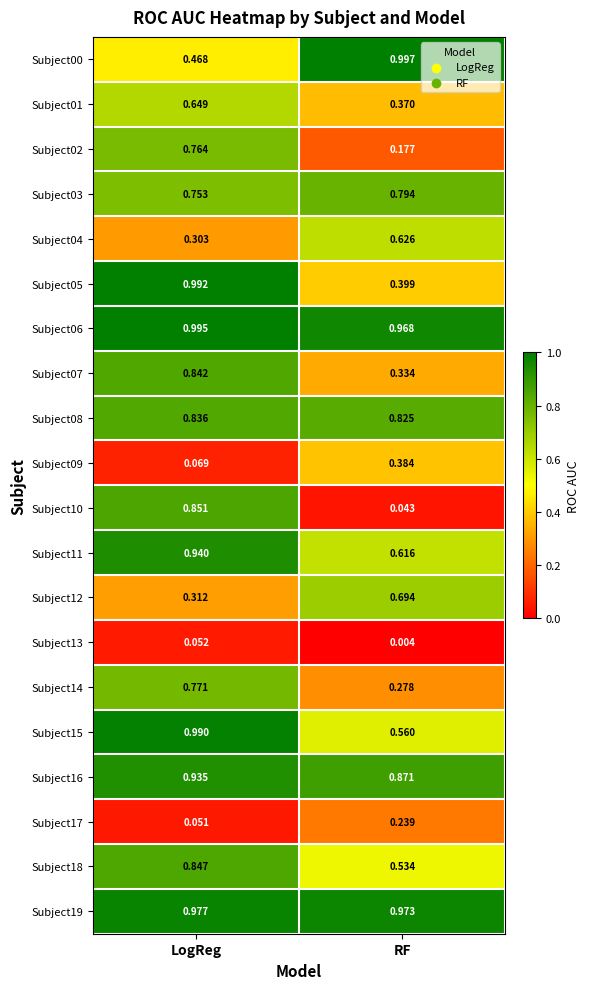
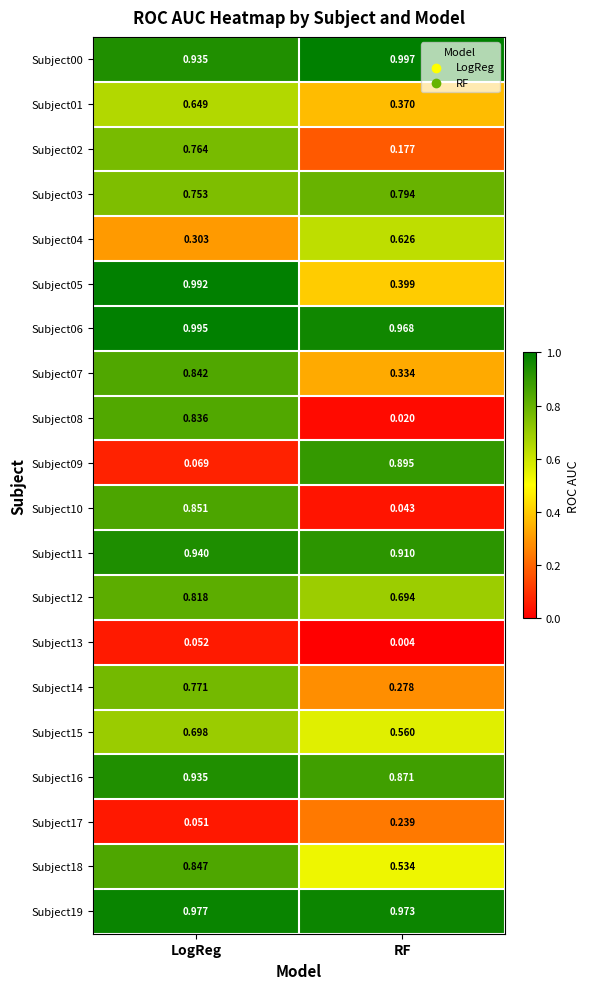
  {
    "Subject00": {
-     "LogReg": 0.468,
+     "LogReg": 0.935,
      "RF": 0.997
    },
    "Subject01": {
      "LogReg": 0.649,
      "RF": 0.370
    },
    "Subject02": {
      "LogReg": 0.764,
      "RF": 0.177
    },
    "Subject03": {
      "LogReg": 0.753,
      "RF": 0.794
    },
    "Subject04": {
      "LogReg": 0.303,
      "RF": 0.626
    },
    "Subject05": {
      "LogReg": 0.992,
      "RF": 0.399
    },
    "Subject06": {
      "LogReg": 0.995,
      "RF": 0.968
    },
    "Subject07": {
      "LogReg": 0.842,
      "RF": 0.334
    },
    "Subject08": {
      "LogReg": 0.836,
-     "RF": 0.825
+     "RF": 0.020
    },
    "Subject09": {
      "LogReg": 0.069,
-     "RF": 0.384
+     "RF": 0.895
    },
    "Subject10": {
      "LogReg": 0.851,
      "RF": 0.043
    },
    "Subject11": {
      "LogReg": 0.940,
-     "RF": 0.616
+     "RF": 0.910
    },
    "Subject12": {
-     "LogReg": 0.312,
+     "LogReg": 0.818,
      "RF": 0.694
    },
    "Subject13": {
      "LogReg": 0.052,
      "RF": 0.004
    },
    "Subject14": {
      "LogReg": 0.771,
      "RF": 0.278
    },
    "Subject15": {
-     "LogReg": 0.990,
+     "LogReg": 0.698,
      "RF": 0.560
    },
    "Subject16": {
      "LogReg": 0.935,
      "RF": 0.871
    },
    "Subject17": {
      "LogReg": 0.051,
      "RF": 0.239
    },
    "Subject18": {
      "LogReg": 0.847,
      "RF": 0.534
    },
    "Subject19": {
      "LogReg": 0.977,
      "RF": 0.973
    }
  }
